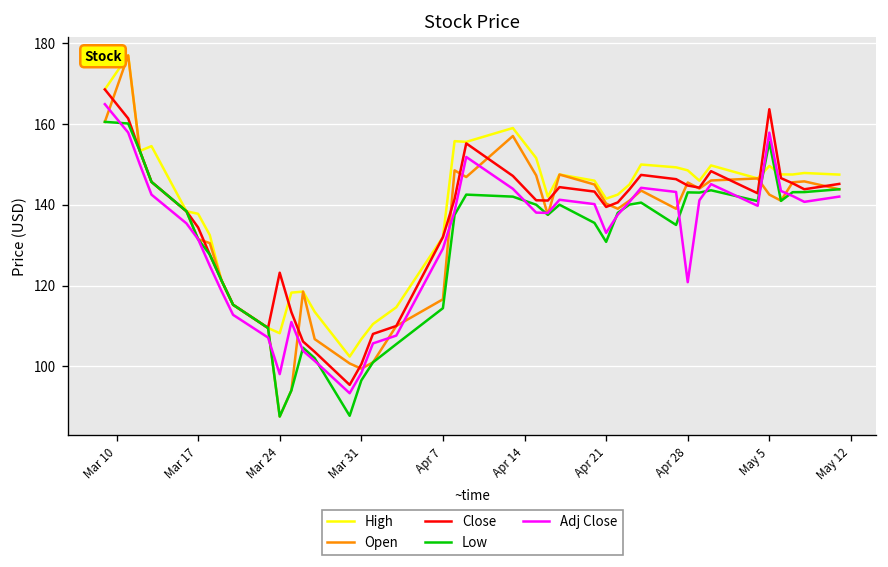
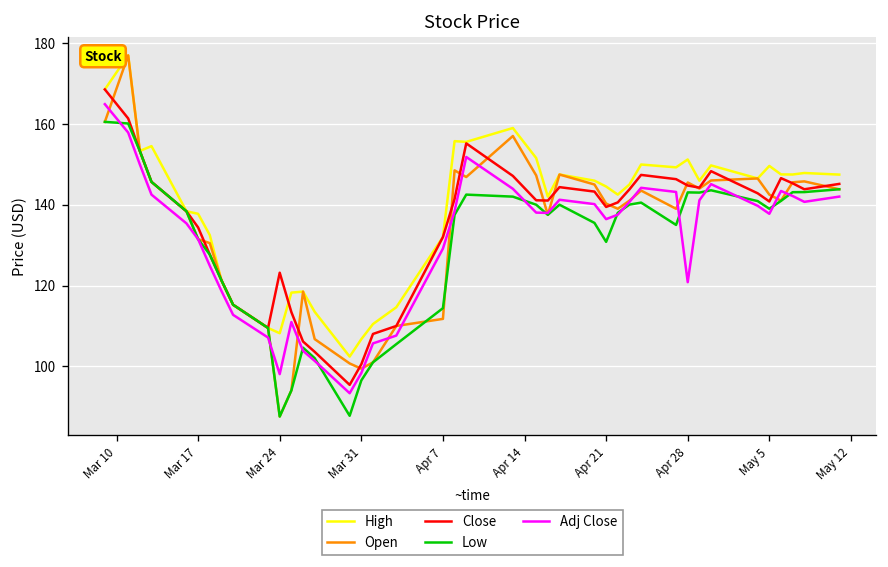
  {
    "High": {
      "Mar 17": 138,
      "Mar 24": 108,
      "Mar 31": 107,
-     "Apr 21": 142,
-     "Apr 28": 149,
+     "Apr 21": 145,
+     "Apr 28": 151,
      "May 5": 150
    },
    "Open": {
      "Mar 31": 99,
-     "Apr 7": 117,
+     "Apr 7": 112,
      "Apr 21": 140,
      "May 5": 143
    },
    "Close": {
      "Mar 17": 134,
      "Mar 24": 123,
      "Mar 31": 101,
      "Apr 21": 139,
-     "May 5": 164
+     "May 5": 141
    },
    "Low": {
      "Mar 31": 97,
      "Apr 7": 114,
      "Apr 21": 131,
      "Apr 28": 143,
-     "May 5": 156
+     "May 5": 139
    },
    "Adj Close": {
      "Mar 24": 98,
      "Mar 31": 98,
      "Apr 7": 129,
-     "Apr 21": 133,
+     "Apr 21": 136,
      "Apr 28": 121,
-     "May 5": 158
+     "May 5": 138
    }
  }
